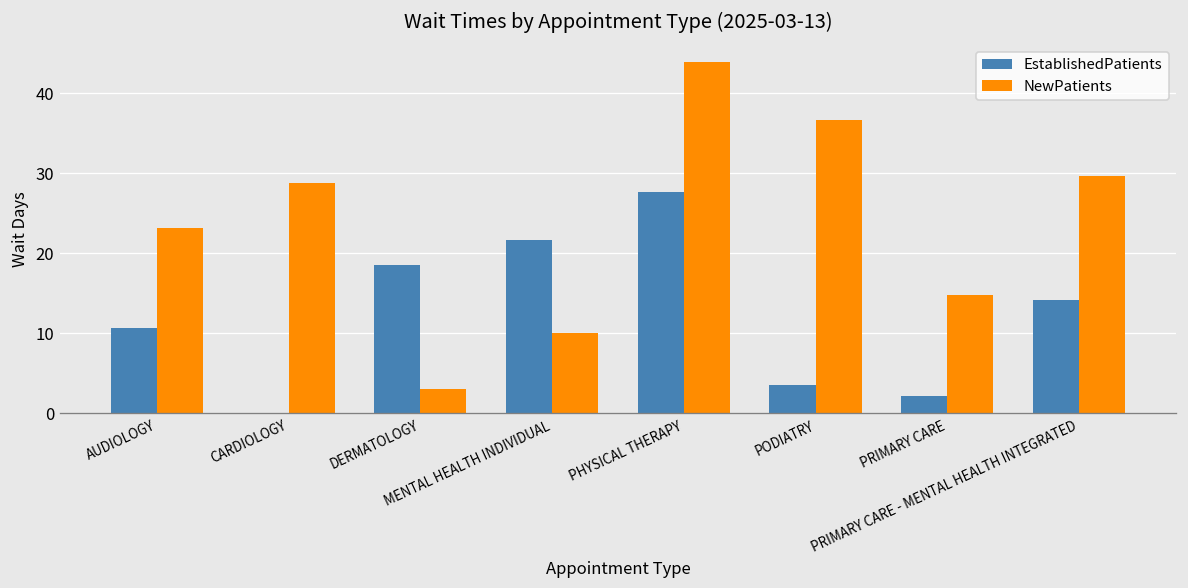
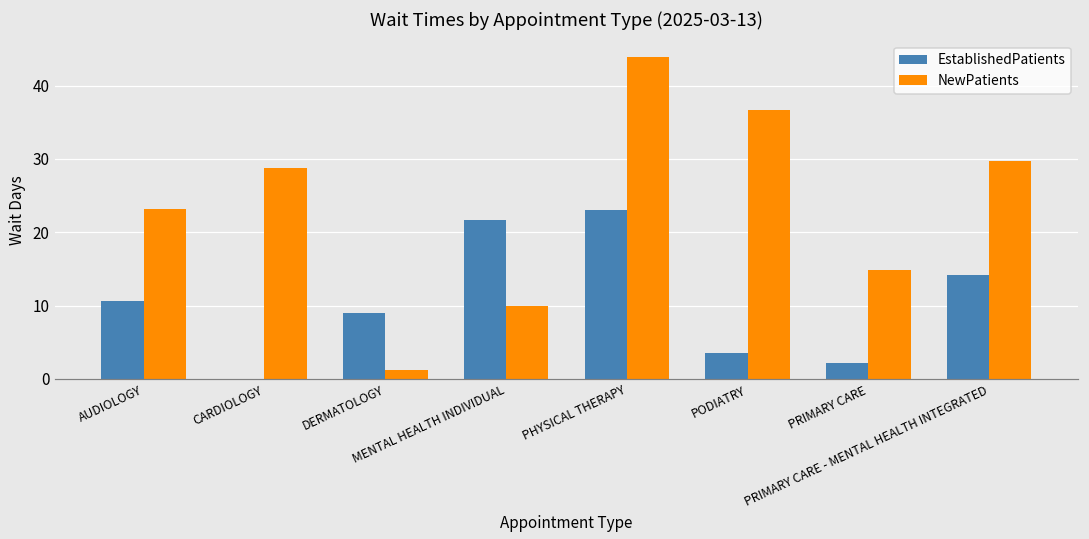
  {
    "EstablishedPatients": {
      "AUDIOLOGY": 11,
      "CARDIOLOGY": 0,
-     "DERMATOLOGY": 19,
+     "DERMATOLOGY": 9,
      "MENTAL HEALTH INDIVIDUAL": 22,
-     "PHYSICAL THERAPY": 28,
+     "PHYSICAL THERAPY": 23,
      "PODIATRY": 4,
      "PRIMARY CARE": 2,
      "PRIMARY CARE - MENTAL HEALTH INTEGRATED": 14
    },
    "NewPatients": {
      "AUDIOLOGY": 23,
      "CARDIOLOGY": 29,
-     "DERMATOLOGY": 3,
+     "DERMATOLOGY": 1,
      "MENTAL HEALTH INDIVIDUAL": 10,
      "PHYSICAL THERAPY": 44,
      "PODIATRY": 37,
      "PRIMARY CARE": 15,
      "PRIMARY CARE - MENTAL HEALTH INTEGRATED": 30
    }
  }
